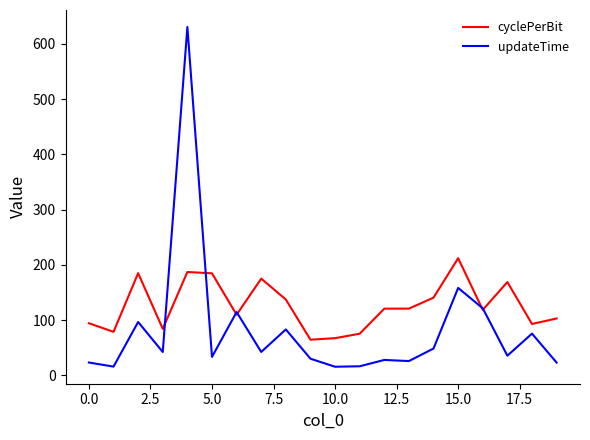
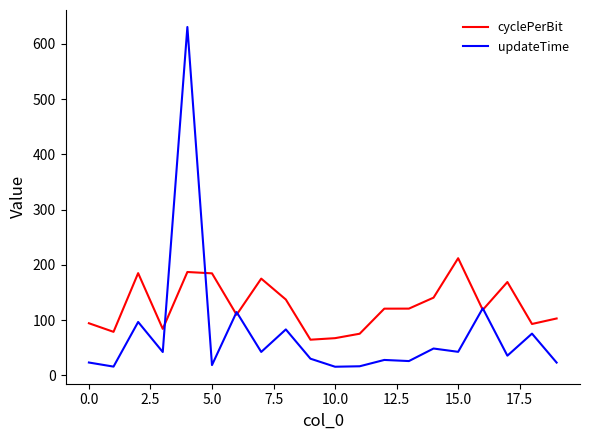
  {
    "cyclePerBit": {
      "0.0": 90,
      "5.0": 180,
      "10.0": 70,
      "15.0": 210
    },
    "updateTime": {
      "0.0": 20,
-     "5.0": 30,
+     "5.0": 20,
      "10.0": 20,
-     "15.0": 160
+     "15.0": 40
    }
  }
